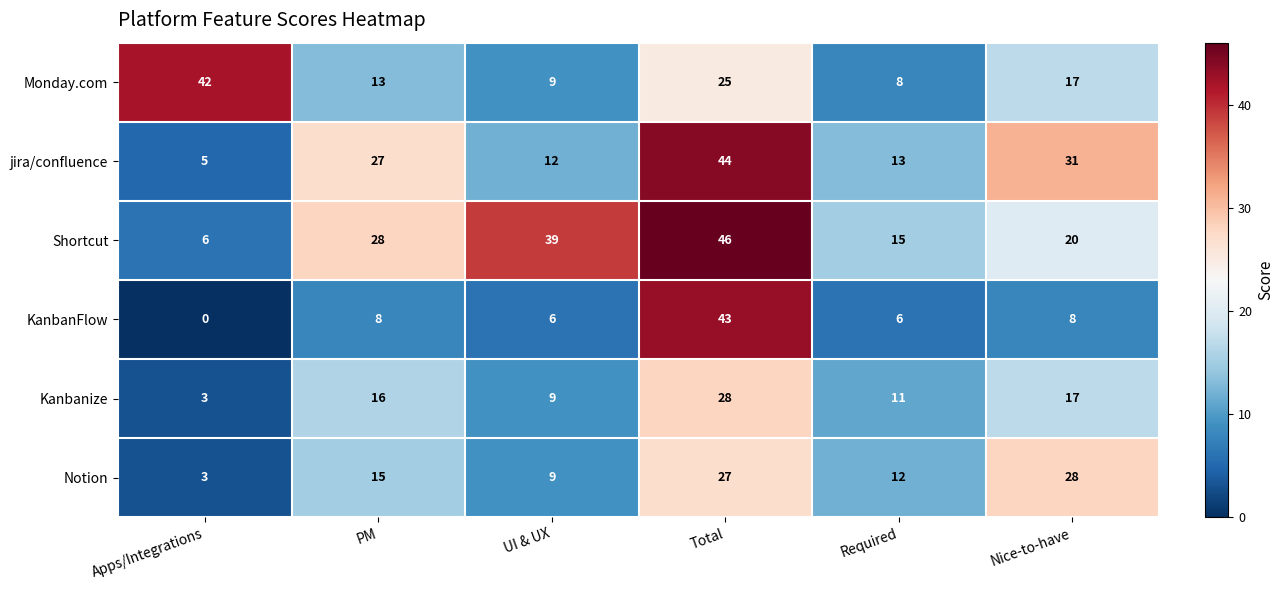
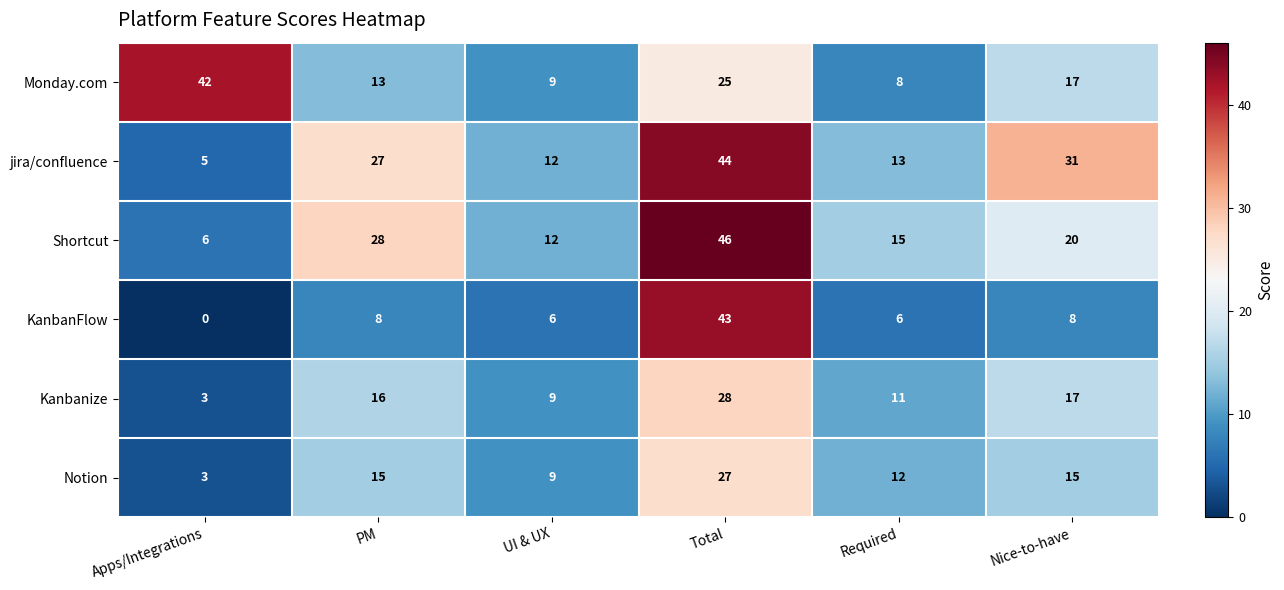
  {
    "Monday.com": {
      "Apps/Integrations": 42,
      "PM": 13,
      "UI & UX": 9,
      "Total": 25,
      "Required": 8,
      "Nice-to-have": 17
    },
    "jira/confluence": {
      "Apps/Integrations": 5,
      "PM": 27,
      "UI & UX": 12,
      "Total": 44,
      "Required": 13,
      "Nice-to-have": 31
    },
    "Shortcut": {
      "Apps/Integrations": 6,
      "PM": 28,
-     "UI & UX": 39,
+     "UI & UX": 12,
      "Total": 46,
      "Required": 15,
      "Nice-to-have": 20
    },
    "KanbanFlow": {
      "Apps/Integrations": 0,
      "PM": 8,
      "UI & UX": 6,
      "Total": 43,
      "Required": 6,
      "Nice-to-have": 8
    },
    "Kanbanize": {
      "Apps/Integrations": 3,
      "PM": 16,
      "UI & UX": 9,
      "Total": 28,
      "Required": 11,
      "Nice-to-have": 17
    },
    "Notion": {
      "Apps/Integrations": 3,
      "PM": 15,
      "UI & UX": 9,
      "Total": 27,
      "Required": 12,
-     "Nice-to-have": 28
+     "Nice-to-have": 15
    }
  }
